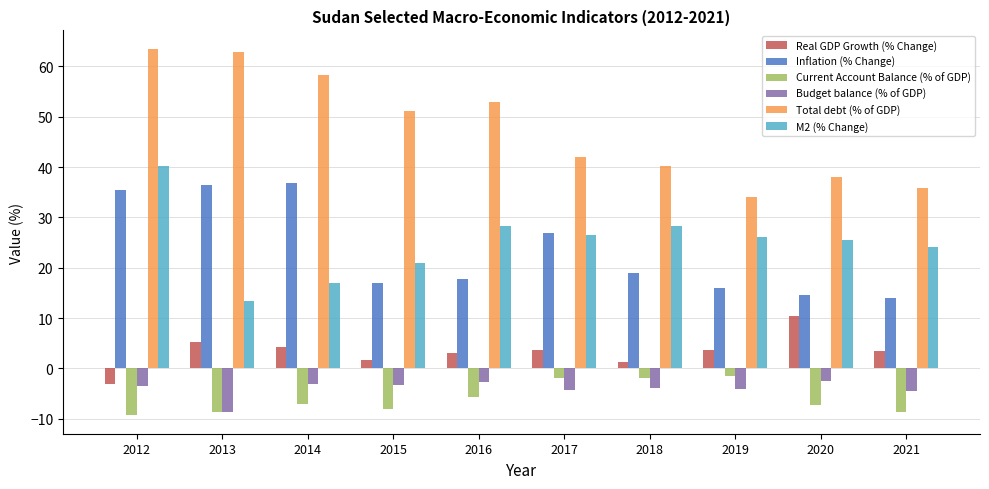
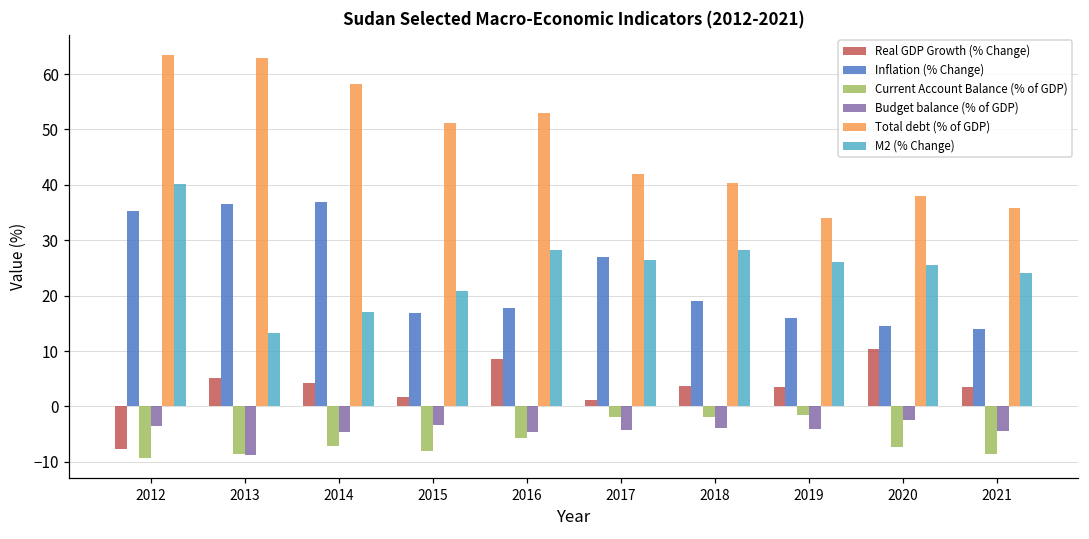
  {
    "Real GDP Growth (% Change)": {
-     "2012": -3,
+     "2012": -8,
      "2013": 5,
      "2014": 4,
      "2015": 2,
-     "2016": 3,
-     "2017": 4,
-     "2018": 1,
+     "2016": 9,
+     "2017": 1,
+     "2018": 4,
      "2019": 4,
      "2020": 10,
      "2021": 4
    },
    "Current Account Balance (% of GDP)": {
      "2012": -9,
      "2013": -9,
      "2014": -7,
      "2015": -8,
      "2016": -6,
      "2017": -2,
      "2018": -2,
      "2019": -2,
      "2020": -7,
      "2021": -9
    },
    "Budget balance (% of GDP)": {
      "2012": -4,
      "2013": -9,
-     "2014": -3,
+     "2014": -5,
      "2015": -3,
-     "2016": -3,
+     "2016": -5,
      "2017": -4,
      "2018": -4,
      "2019": -4,
      "2020": -2,
      "2021": -5
    },
    "Total debt (% of GDP)": {
      "2012": 64,
      "2013": 63,
      "2014": 58,
      "2015": 51,
      "2016": 53,
      "2017": 42,
      "2018": 40,
      "2019": 34,
      "2020": 38,
      "2021": 36
    }
  }
